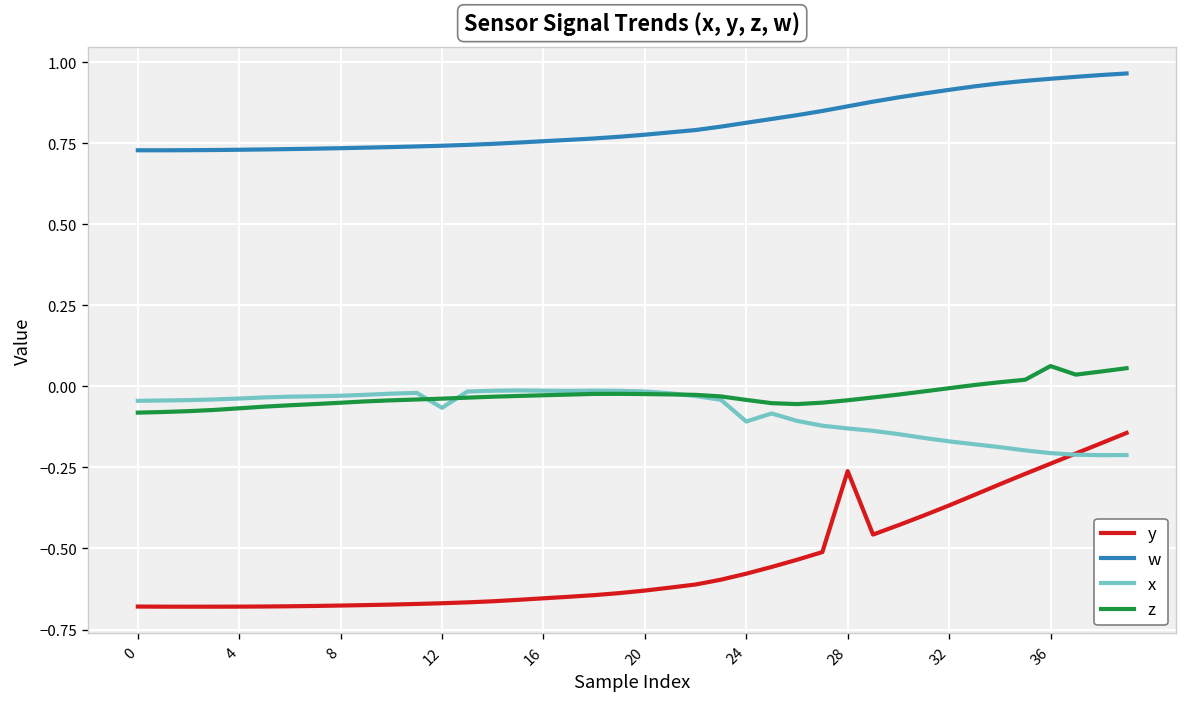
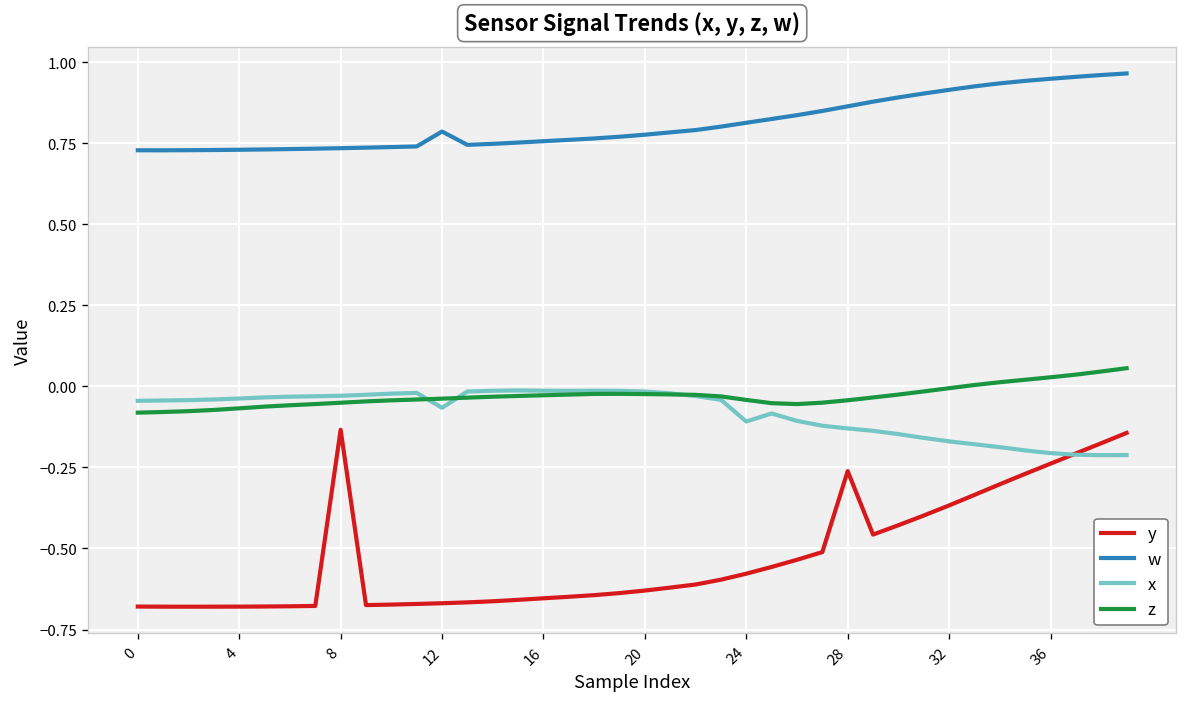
  {
    "y": {
      "0": -0.68,
      "4": -0.68,
-     "8": -0.68,
+     "8": -0.13,
      "12": -0.67,
      "16": -0.65,
      "20": -0.63,
      "24": -0.58,
      "28": -0.26,
      "32": -0.37,
      "36": -0.24
    },
    "w": {
      "0": 0.73,
      "4": 0.73,
      "8": 0.73,
-     "12": 0.74,
+     "12": 0.79,
      "16": 0.76,
      "20": 0.78,
      "24": 0.81,
      "28": 0.86,
      "32": 0.91,
      "36": 0.95
    },
    "x": {
      "0": -0.04,
      "4": -0.04,
      "8": -0.03,
      "12": -0.07,
      "16": -0.01,
      "24": -0.11,
      "28": -0.13,
      "32": -0.17,
      "36": -0.21
    },
    "z": {
      "0": -0.08,
      "4": -0.07,
      "8": -0.05,
      "12": -0.04,
      "16": -0.03,
      "24": -0.04,
      "28": -0.04,
      "32": -0.01,
-     "36": 0.06
+     "36": 0.03
    }
  }
